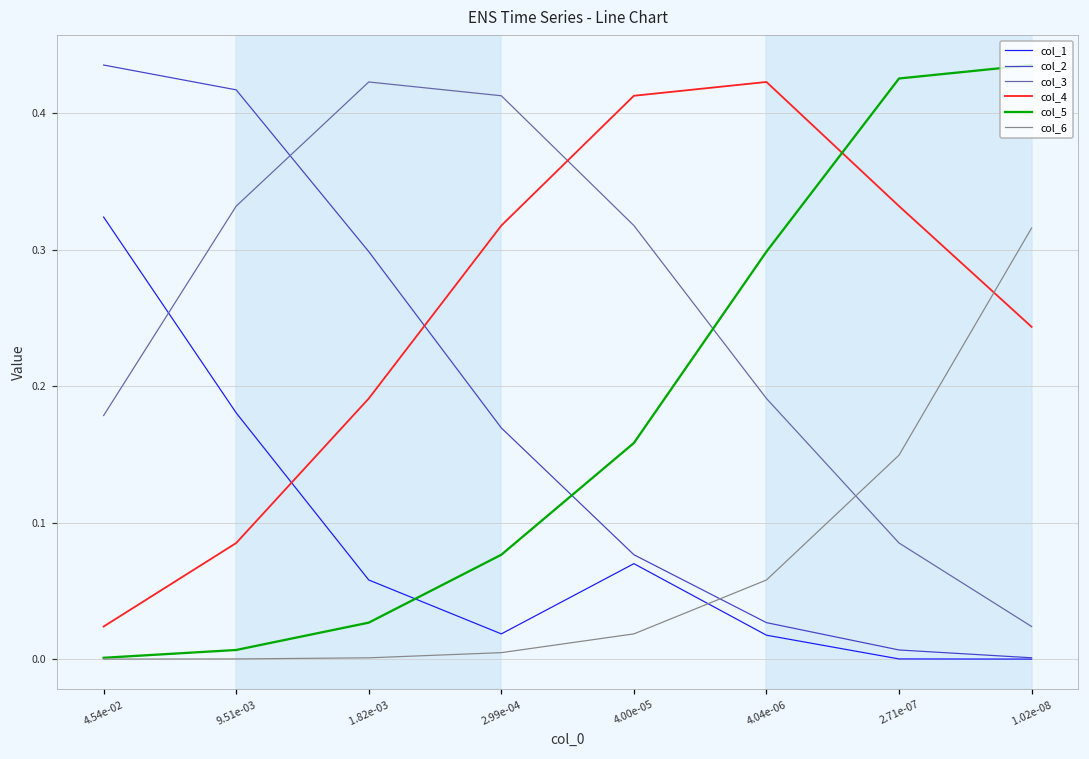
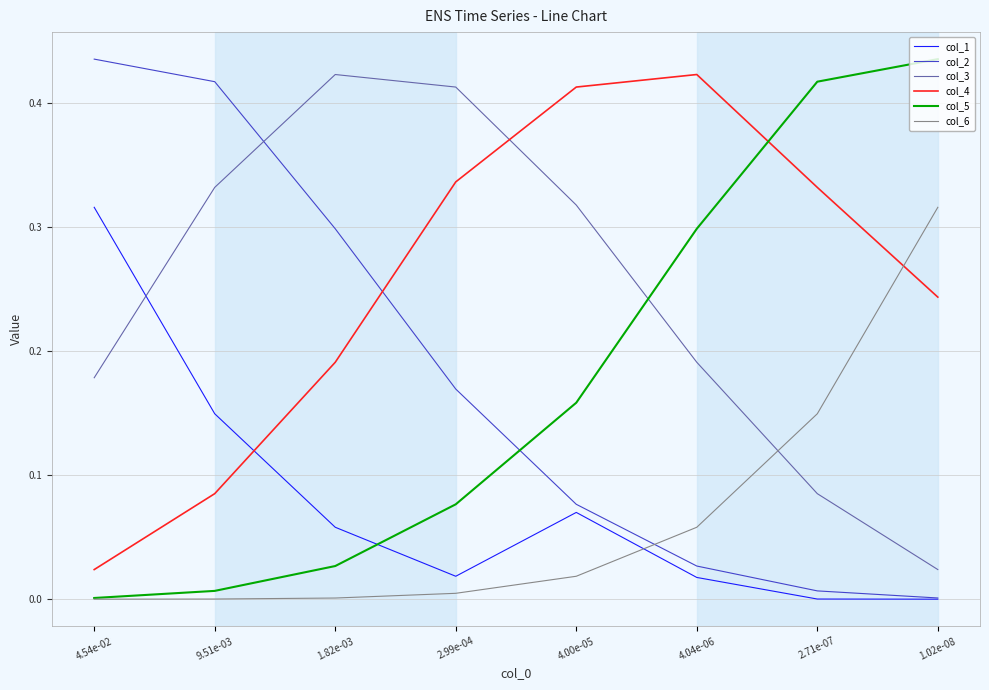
  {
    "col_1": {
-     "4.54e-02": 0.324,
-     "9.51e-03": 0.180,
+     "4.54e-02": 0.316,
+     "9.51e-03": 0.149,
      "1.82e-03": 0.058,
      "2.99e-04": 0.018,
      "4.00e-05": 0.070,
      "4.04e-06": 0.018,
      "2.71e-07": 0.000
    },
    "col_4": {
      "4.54e-02": 0.024,
      "9.51e-03": 0.085,
      "1.82e-03": 0.191,
-     "2.99e-04": 0.318,
+     "2.99e-04": 0.336,
      "4.00e-05": 0.413,
      "4.04e-06": 0.423,
      "2.71e-07": 0.332,
      "1.02e-08": 0.244
    },
    "col_5": {
      "9.51e-03": 0.007,
      "1.82e-03": 0.027,
      "2.99e-04": 0.076,
      "4.00e-05": 0.158,
      "4.04e-06": 0.299,
-     "2.71e-07": 0.425
+     "2.71e-07": 0.417
    }
  }
